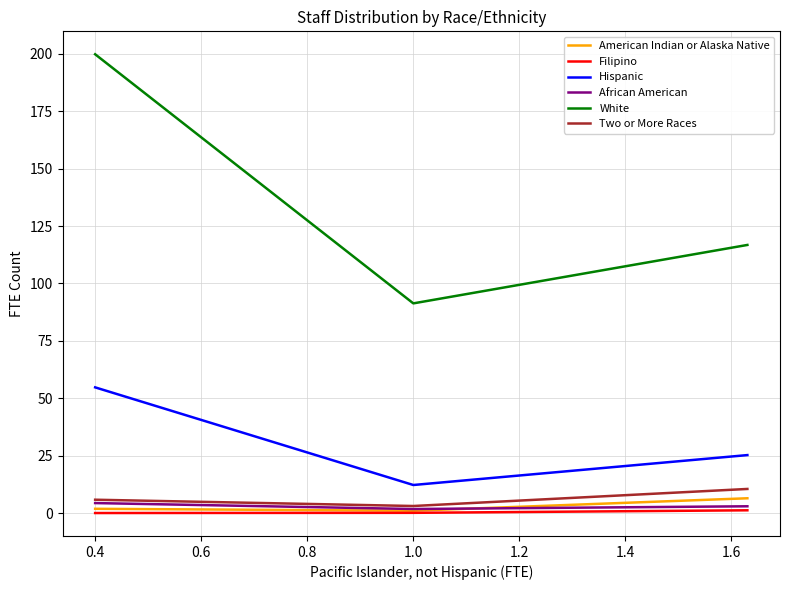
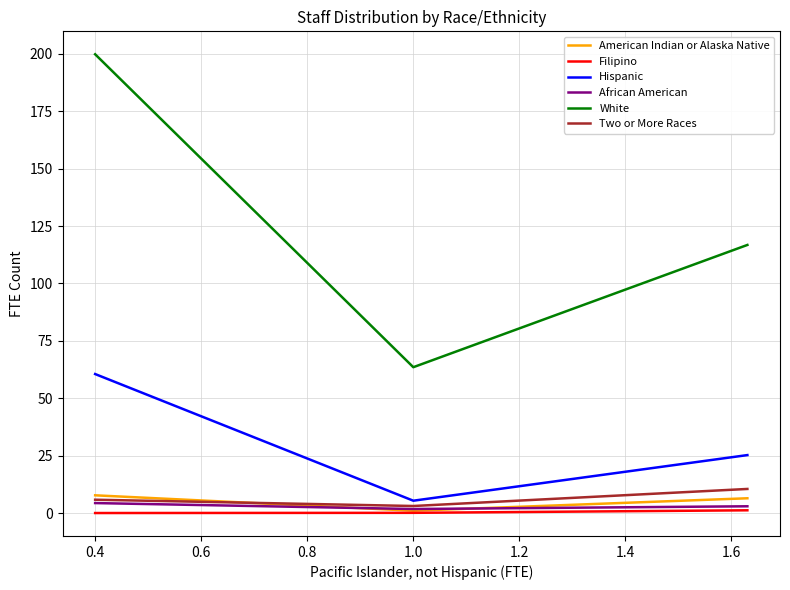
  {
    "American Indian or Alaska Native": {
-     "0.4": 2
+     "0.4": 8
    },
    "Filipino": {
      "0.4": 0
    },
    "Hispanic": {
-     "0.4": 55,
-     "1.0": 12
+     "0.4": 61,
+     "1.0": 5
    },
    "African American": {
      "0.4": 4
    },
    "White": {
      "0.4": 200,
-     "1.0": 91
+     "1.0": 64
    },
    "Two or More Races": {
      "0.4": 6,
      "1.0": 3
    }
  }
